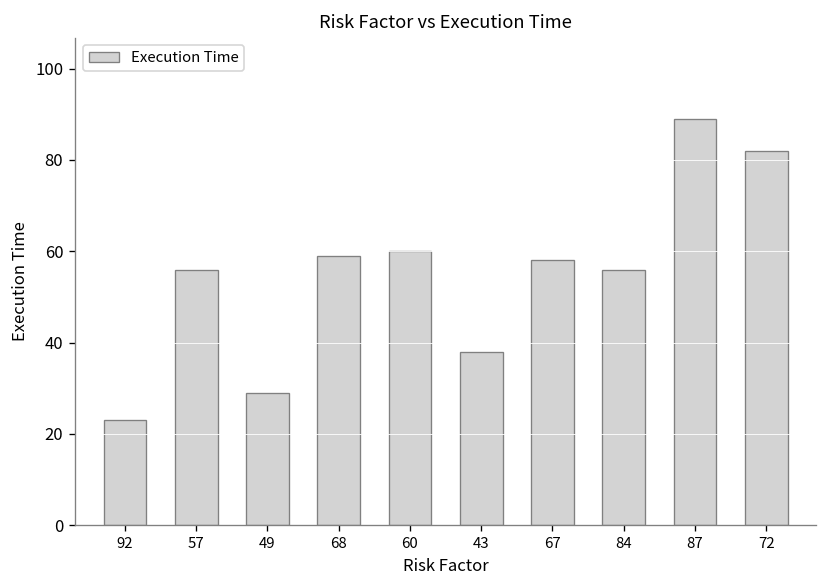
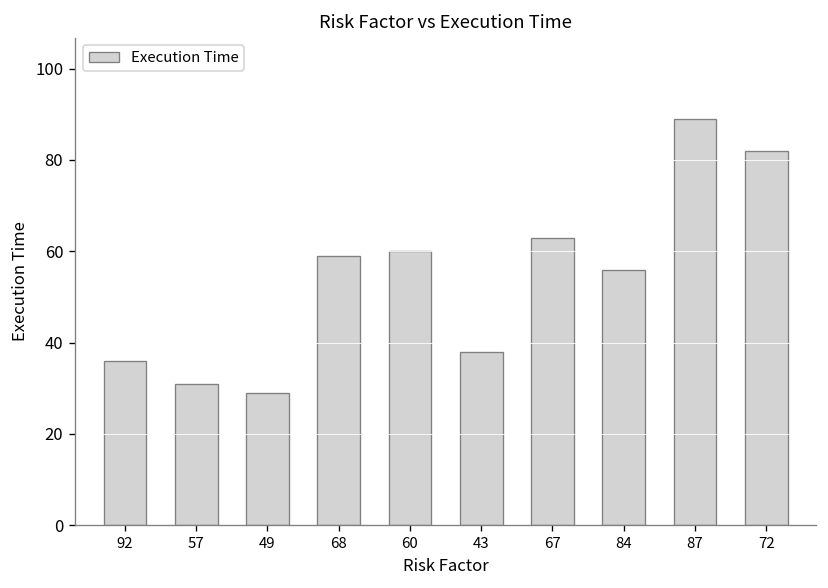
  {
-   "92": 23,
-   "57": 56,
+   "92": 36,
+   "57": 31,
    "49": 29,
    "68": 59,
    "60": 60,
    "43": 38,
-   "67": 58,
+   "67": 63,
    "84": 56,
    "87": 89,
    "72": 82
  }
